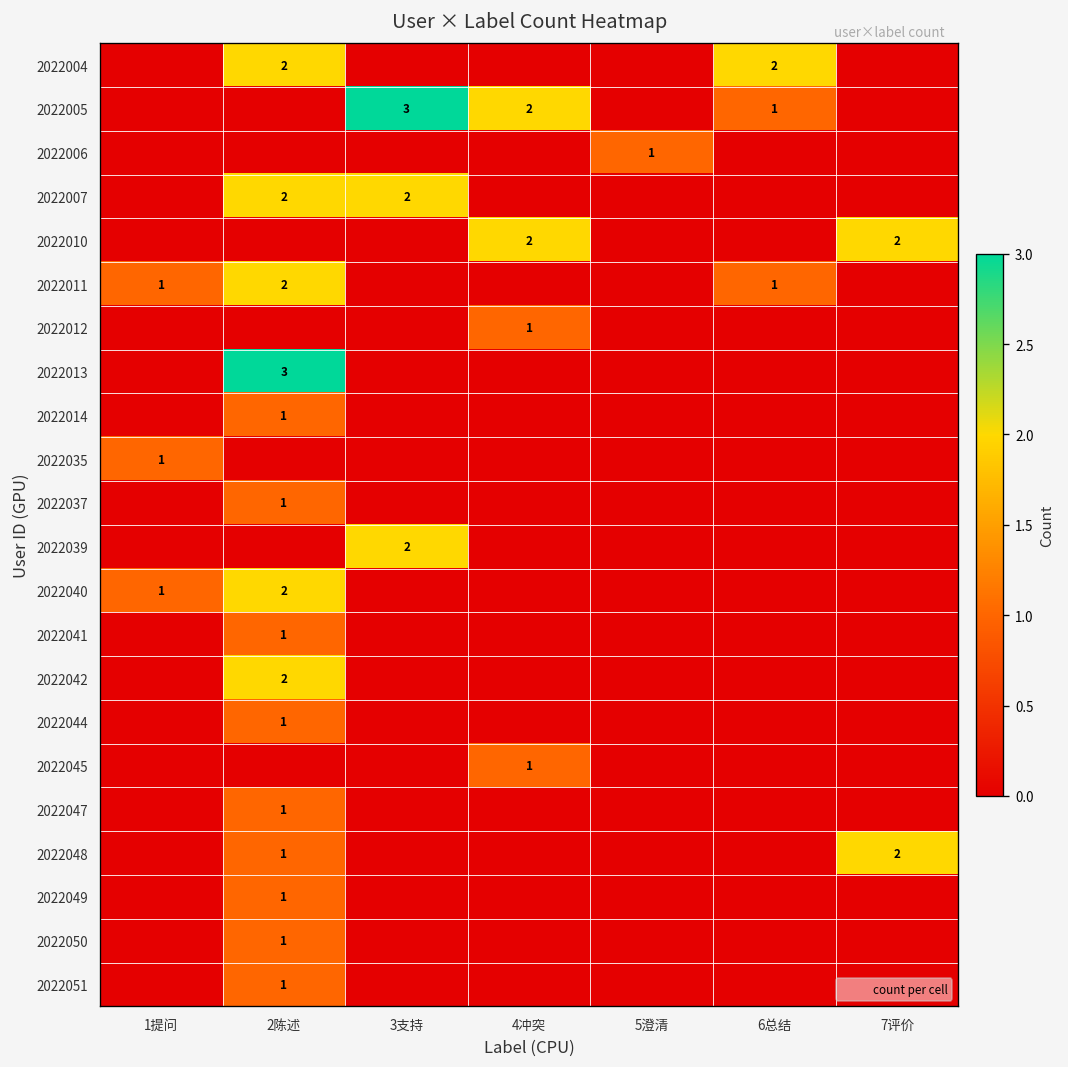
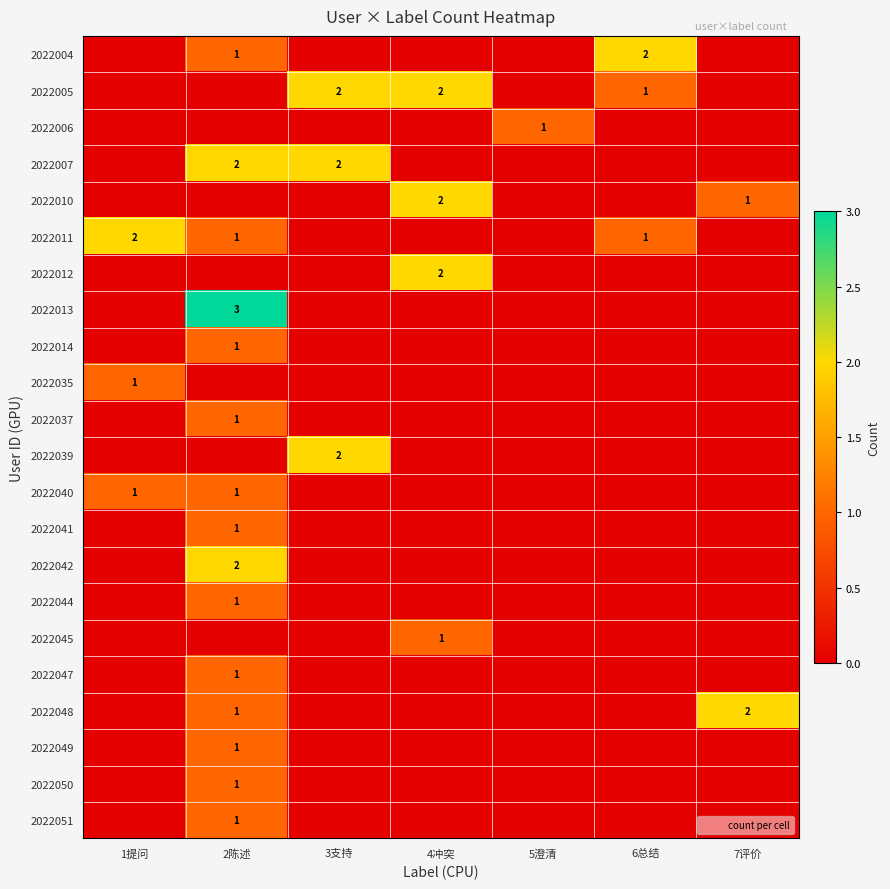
  {
    "2022004": {
-     "2陈述": 2,
+     "2陈述": 1,
      "6总结": 2
    },
    "2022005": {
-     "3支持": 3,
+     "3支持": 2,
      "4冲突": 2,
      "6总结": 1
    },
    "2022006": {
      "5澄清": 1
    },
    "2022007": {
      "2陈述": 2,
      "3支持": 2
    },
    "2022010": {
      "4冲突": 2,
-     "7评价": 2
+     "7评价": 1
    },
    "2022011": {
-     "1提问": 1,
-     "2陈述": 2,
+     "1提问": 2,
+     "2陈述": 1,
      "6总结": 1
    },
    "2022012": {
-     "4冲突": 1
+     "4冲突": 2
    },
    "2022013": {
      "2陈述": 3
    },
    "2022014": {
      "2陈述": 1
    },
    "2022035": {
      "1提问": 1
    },
    "2022037": {
      "2陈述": 1
    },
    "2022039": {
      "3支持": 2
    },
    "2022040": {
      "1提问": 1,
-     "2陈述": 2
+     "2陈述": 1
    },
    "2022041": {
      "2陈述": 1
    },
    "2022042": {
      "2陈述": 2
    },
    "2022044": {
      "2陈述": 1
    },
    "2022045": {
      "4冲突": 1
    },
    "2022047": {
      "2陈述": 1
    },
    "2022048": {
      "2陈述": 1,
      "7评价": 2
    },
    "2022049": {
      "2陈述": 1
    },
    "2022050": {
      "2陈述": 1
    },
    "2022051": {
      "2陈述": 1
    }
  }
